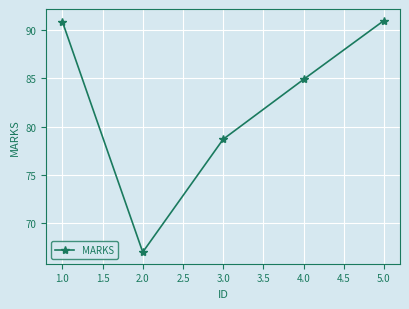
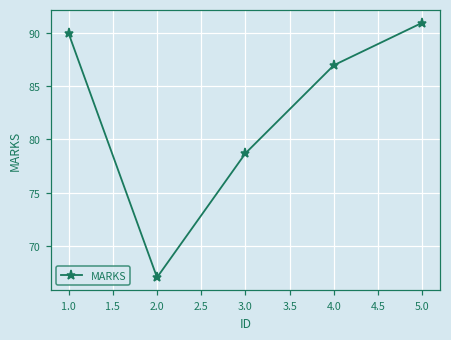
  {
-   "1.0": 91,
+   "1.0": 90,
    "2.0": 67,
    "3.0": 79,
-   "4.0": 85,
+   "4.0": 87,
    "5.0": 91
  }
